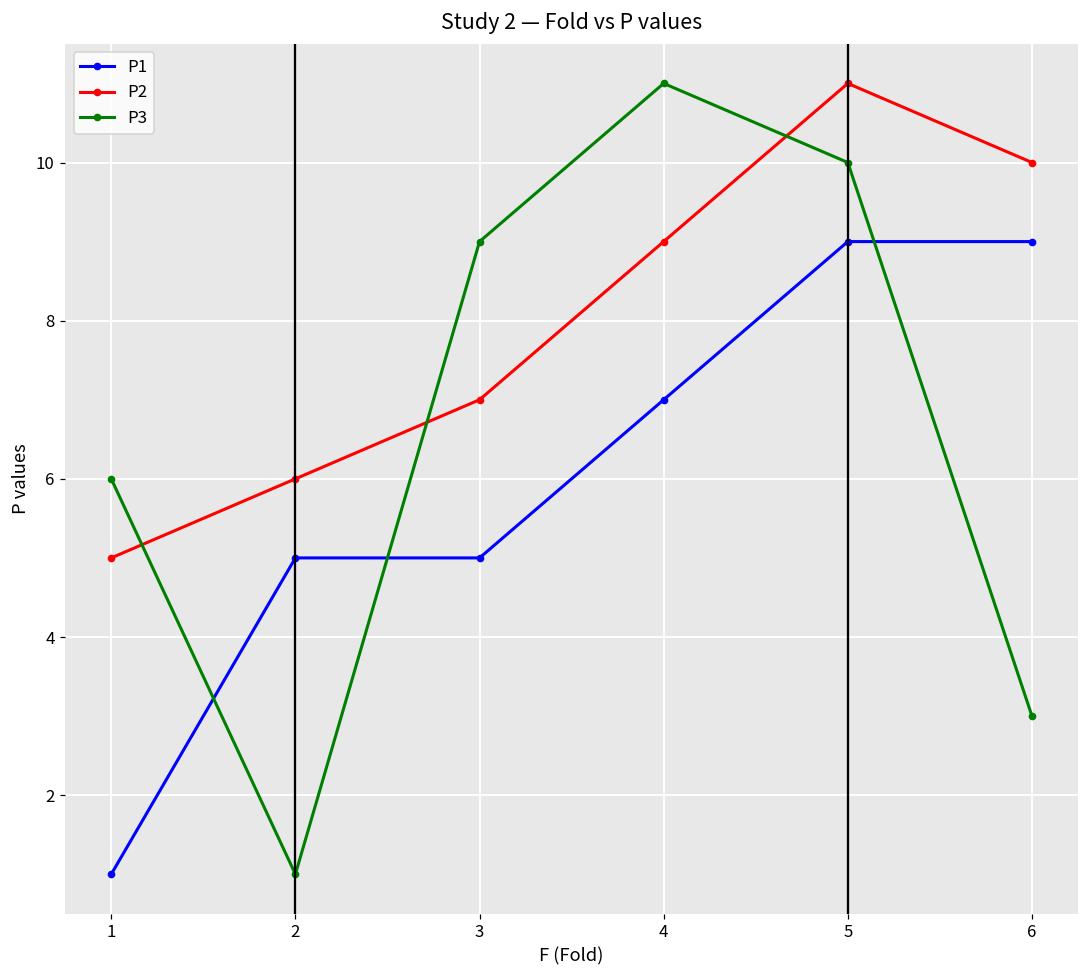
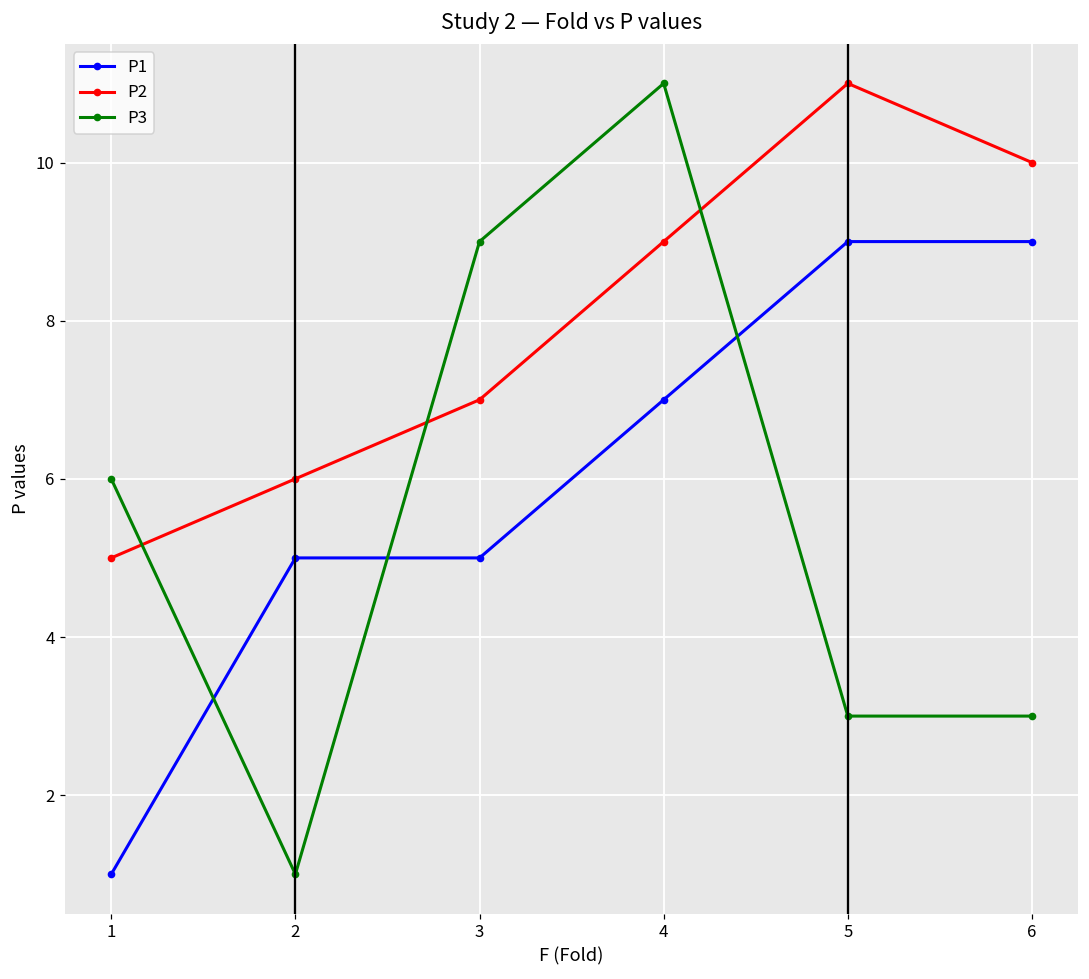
  {
    "P1": {
      "1": 1,
      "2": 5,
      "3": 5,
      "4": 7,
      "5": 9,
      "6": 9
    },
    "P2": {
      "1": 5,
      "2": 6,
      "3": 7,
      "4": 9,
      "5": 11,
      "6": 10
    },
    "P3": {
      "1": 6,
      "2": 1,
      "3": 9,
      "4": 11,
-     "5": 10,
+     "5": 3,
      "6": 3
    }
  }
